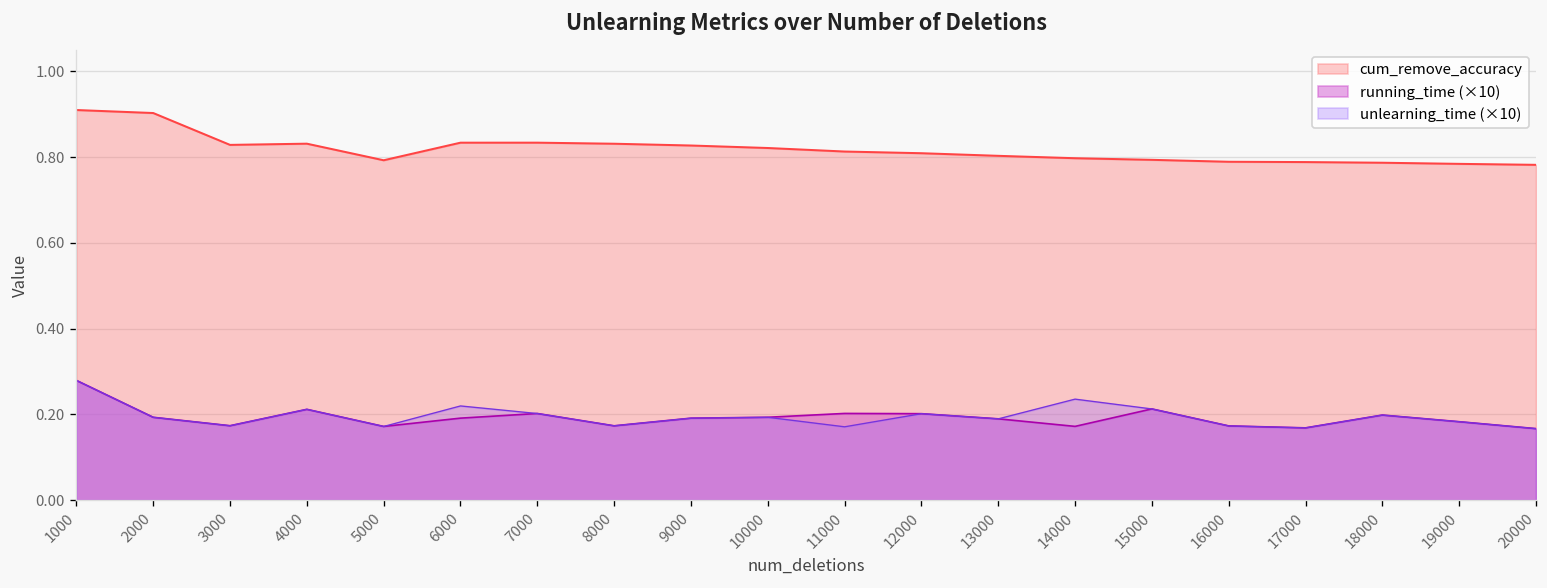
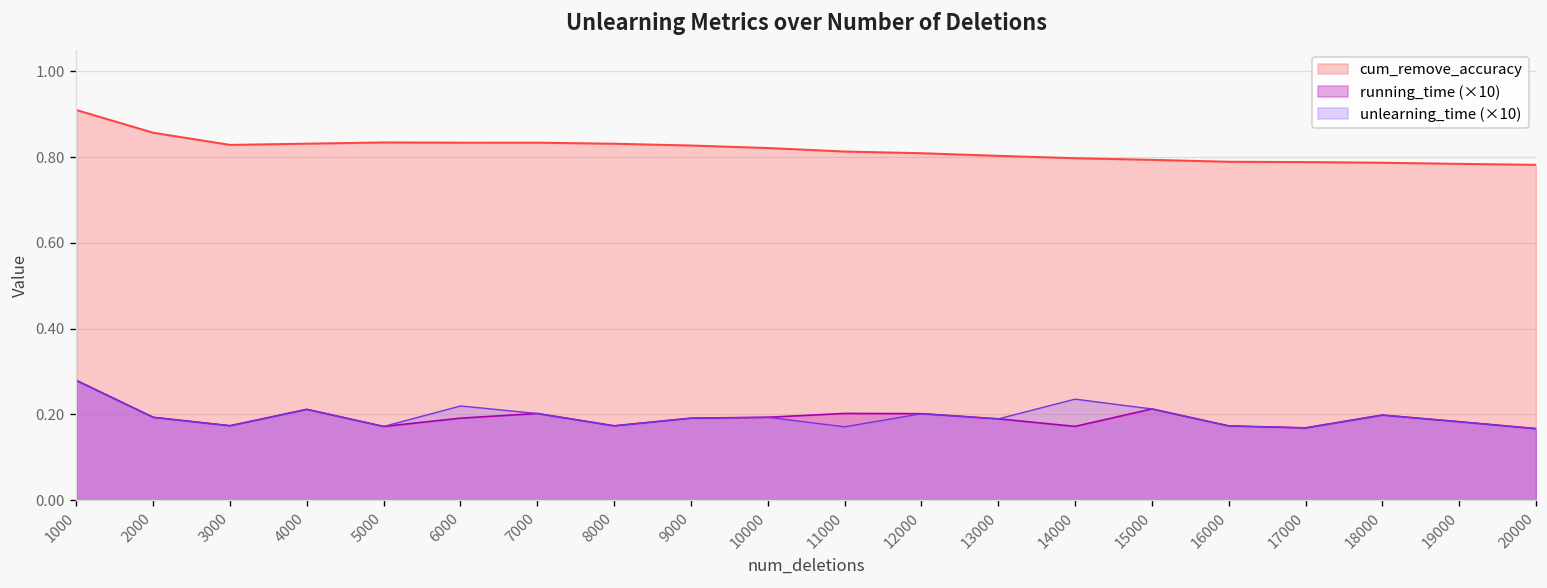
  {
    "cum_remove_accuracy": {
      "1000": 0.91,
-     "2000": 0.90,
+     "2000": 0.86,
      "3000": 0.83,
      "4000": 0.83,
-     "5000": 0.79,
+     "5000": 0.83,
      "6000": 0.83,
      "7000": 0.83,
      "8000": 0.83,
      "9000": 0.83,
      "10000": 0.82,
      "11000": 0.81,
      "12000": 0.81,
      "13000": 0.80,
      "14000": 0.80,
      "15000": 0.79,
      "16000": 0.79,
      "17000": 0.79,
      "18000": 0.79,
      "19000": 0.78,
      "20000": 0.78
    },
    "running_time (×10)": {
      "6000": 0.19,
      "11000": 0.20,
      "14000": 0.17
    },
    "unlearning_time (×10)": {
      "6000": 0.22,
      "11000": 0.17,
      "14000": 0.24
    }
  }
